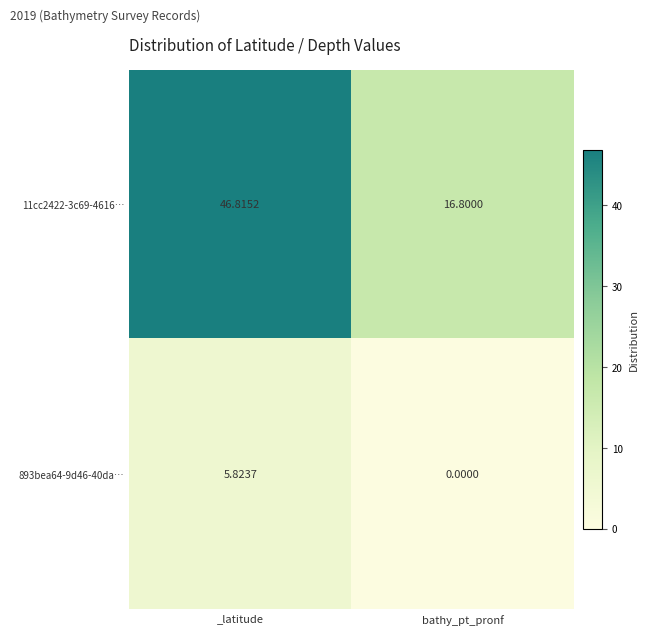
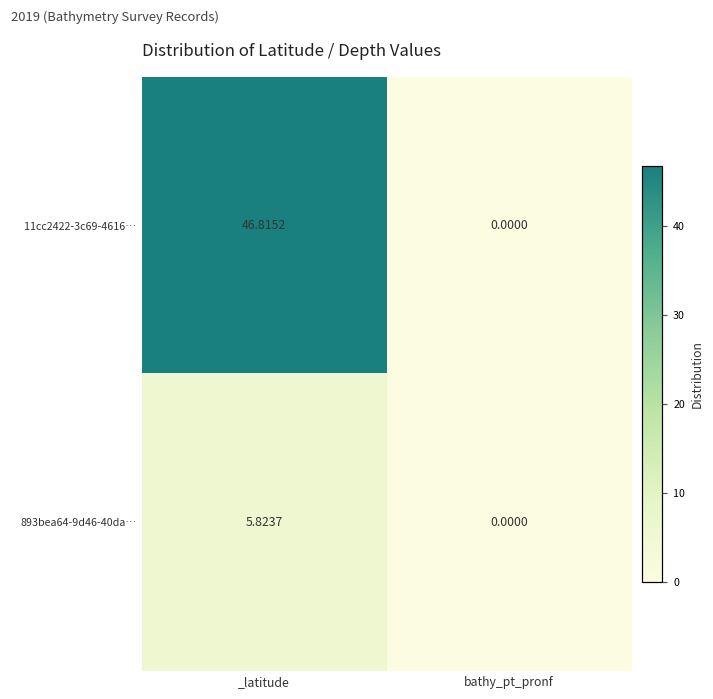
  {
    "11cc2422-3c69-4616…": {
      "_latitude": 46.8152,
-     "bathy_pt_pronf": 16.8000
+     "bathy_pt_pronf": 0.0000
    },
    "893bea64-9d46-40da…": {
      "_latitude": 5.8237,
      "bathy_pt_pronf": 0.0000
    }
  }
